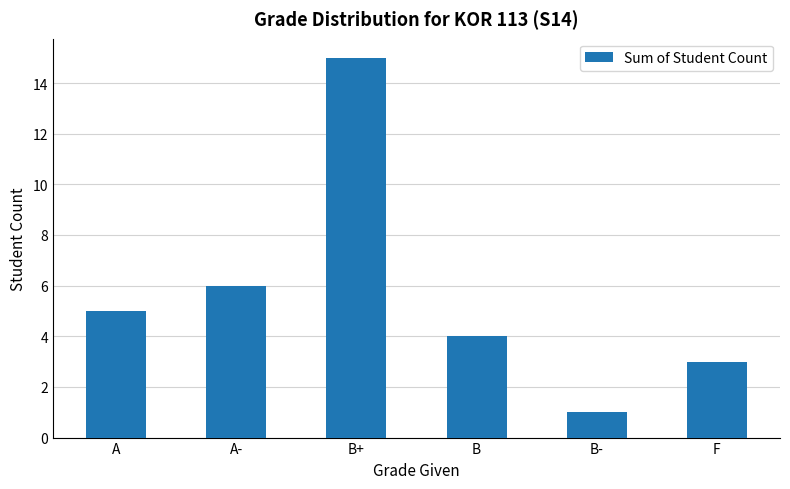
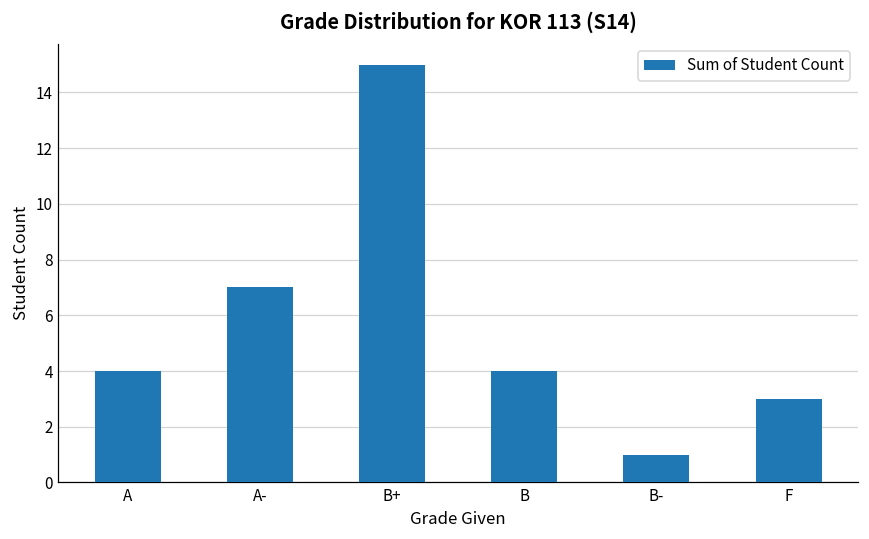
  {
-   "A": 5,
-   "A-": 6,
+   "A": 4,
+   "A-": 7,
    "B+": 15,
    "B": 4,
    "B-": 1,
    "F": 3
  }
